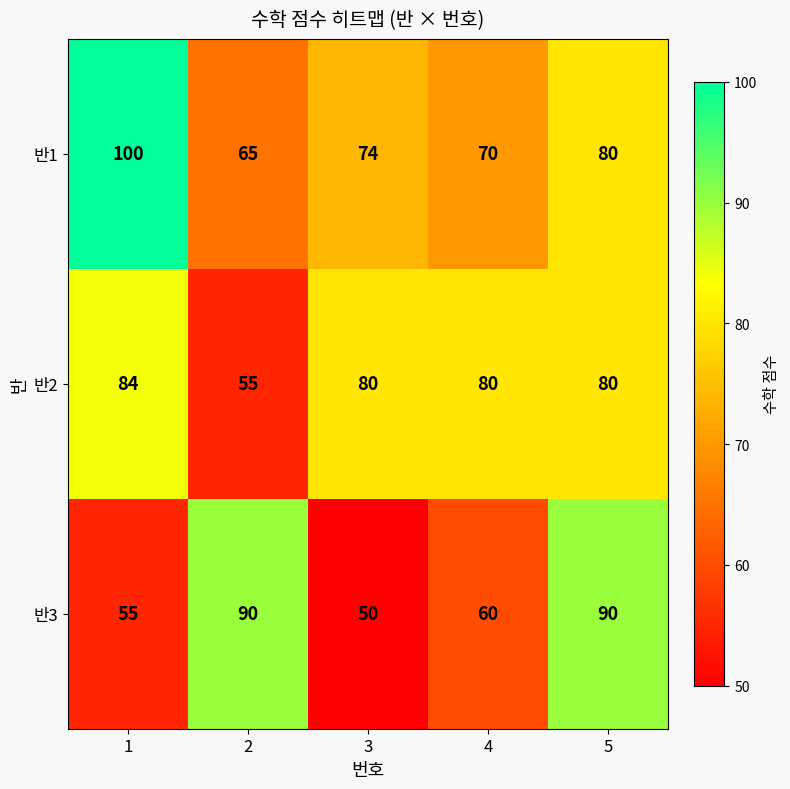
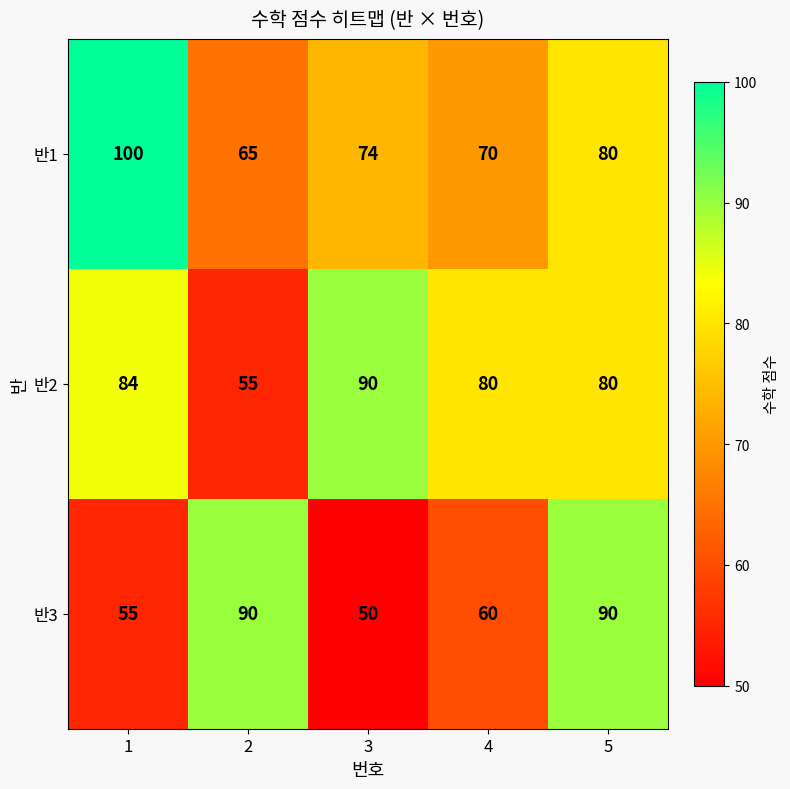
  {
    "반1": {
      "1": 100,
      "2": 65,
      "3": 74,
      "4": 70,
      "5": 80
    },
    "반2": {
      "1": 84,
      "2": 55,
-     "3": 80,
+     "3": 90,
      "4": 80,
      "5": 80
    },
    "반3": {
      "1": 55,
      "2": 90,
      "3": 50,
      "4": 60,
      "5": 90
    }
  }
